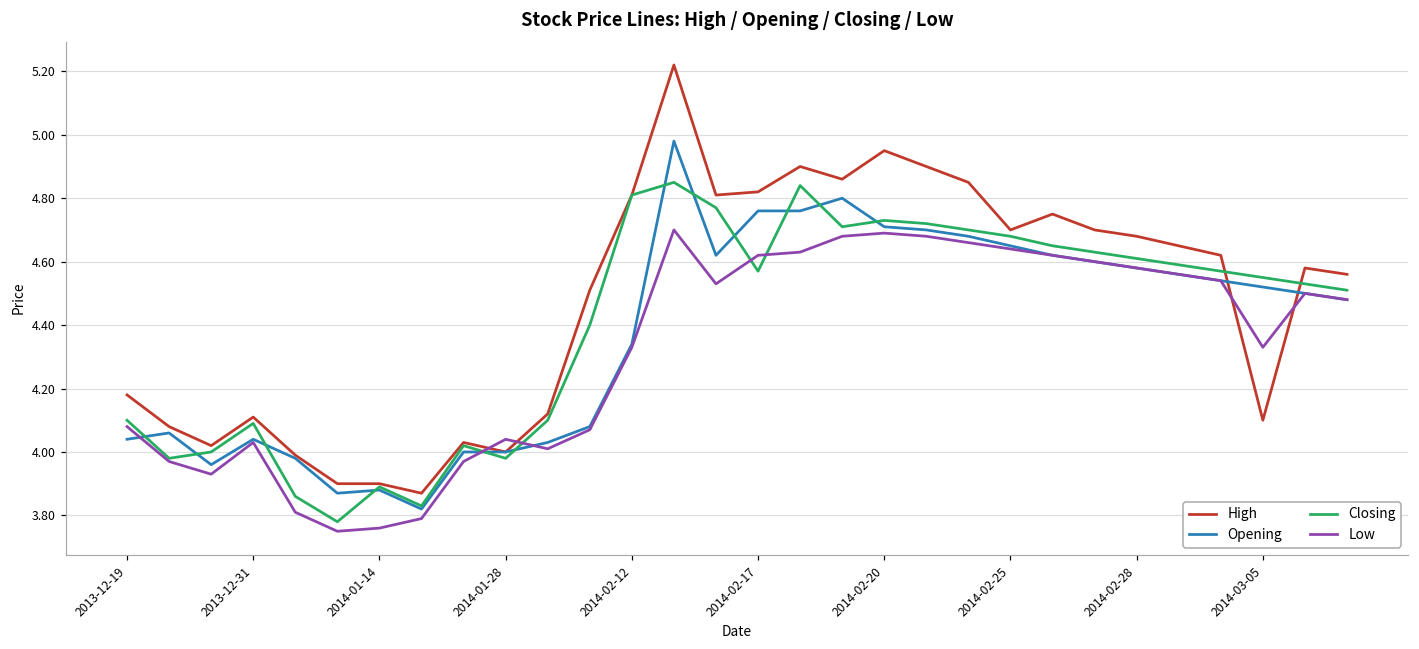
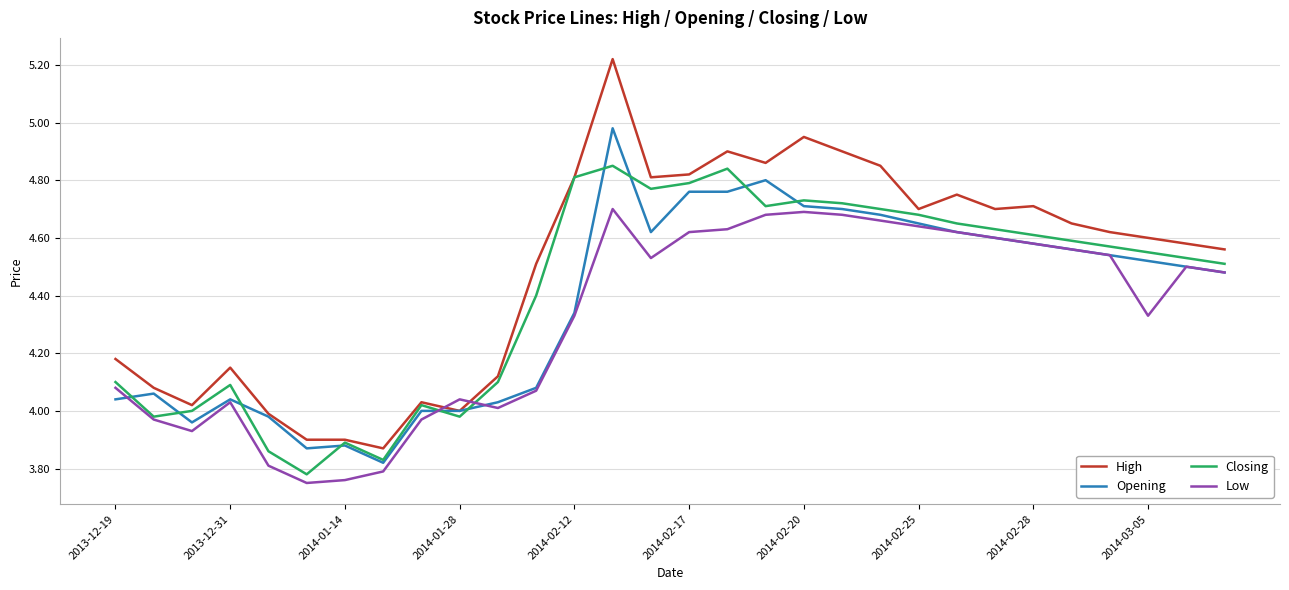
  {
    "High": {
      "2013-12-19": 4.18,
-     "2013-12-31": 4.11,
+     "2013-12-31": 4.15,
      "2014-01-14": 3.90,
      "2014-02-17": 4.82,
      "2014-02-20": 4.95,
      "2014-02-25": 4.70,
-     "2014-02-28": 4.68,
-     "2014-03-05": 4.1
+     "2014-02-28": 4.71,
+     "2014-03-05": 4.6
    },
    "Opening": {
      "2013-12-19": 4.04,
      "2013-12-31": 4.04,
      "2014-01-14": 3.88,
      "2014-02-12": 4.34,
      "2014-02-17": 4.76,
      "2014-02-20": 4.71,
      "2014-02-25": 4.65,
      "2014-03-05": 4.52
    },
    "Closing": {
      "2013-12-19": 4.10,
      "2013-12-31": 4.09,
      "2014-01-14": 3.89,
      "2014-01-28": 3.98,
-     "2014-02-17": 4.57,
+     "2014-02-17": 4.79,
      "2014-02-20": 4.73,
      "2014-02-25": 4.68,
      "2014-02-28": 4.61,
      "2014-03-05": 4.55
    },
    "Low": {
      "2013-12-19": 4.08,
      "2013-12-31": 4.03,
      "2014-01-14": 3.76,
      "2014-01-28": 4.04,
      "2014-02-12": 4.33,
      "2014-02-17": 4.62,
      "2014-02-20": 4.69,
      "2014-02-25": 4.64,
      "2014-03-05": 4.33
    }
  }
